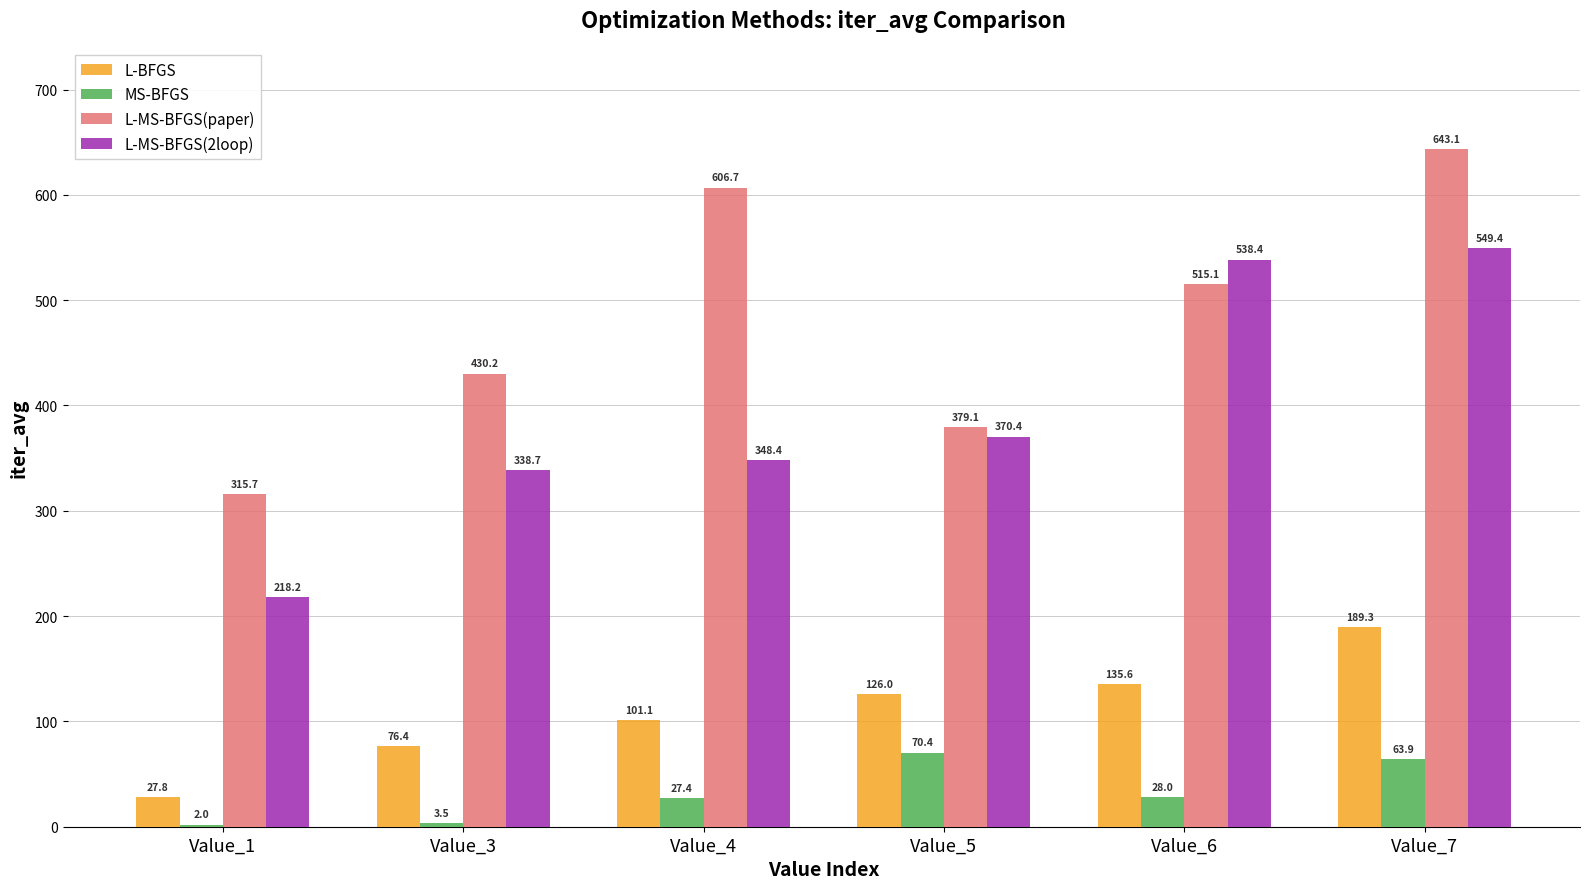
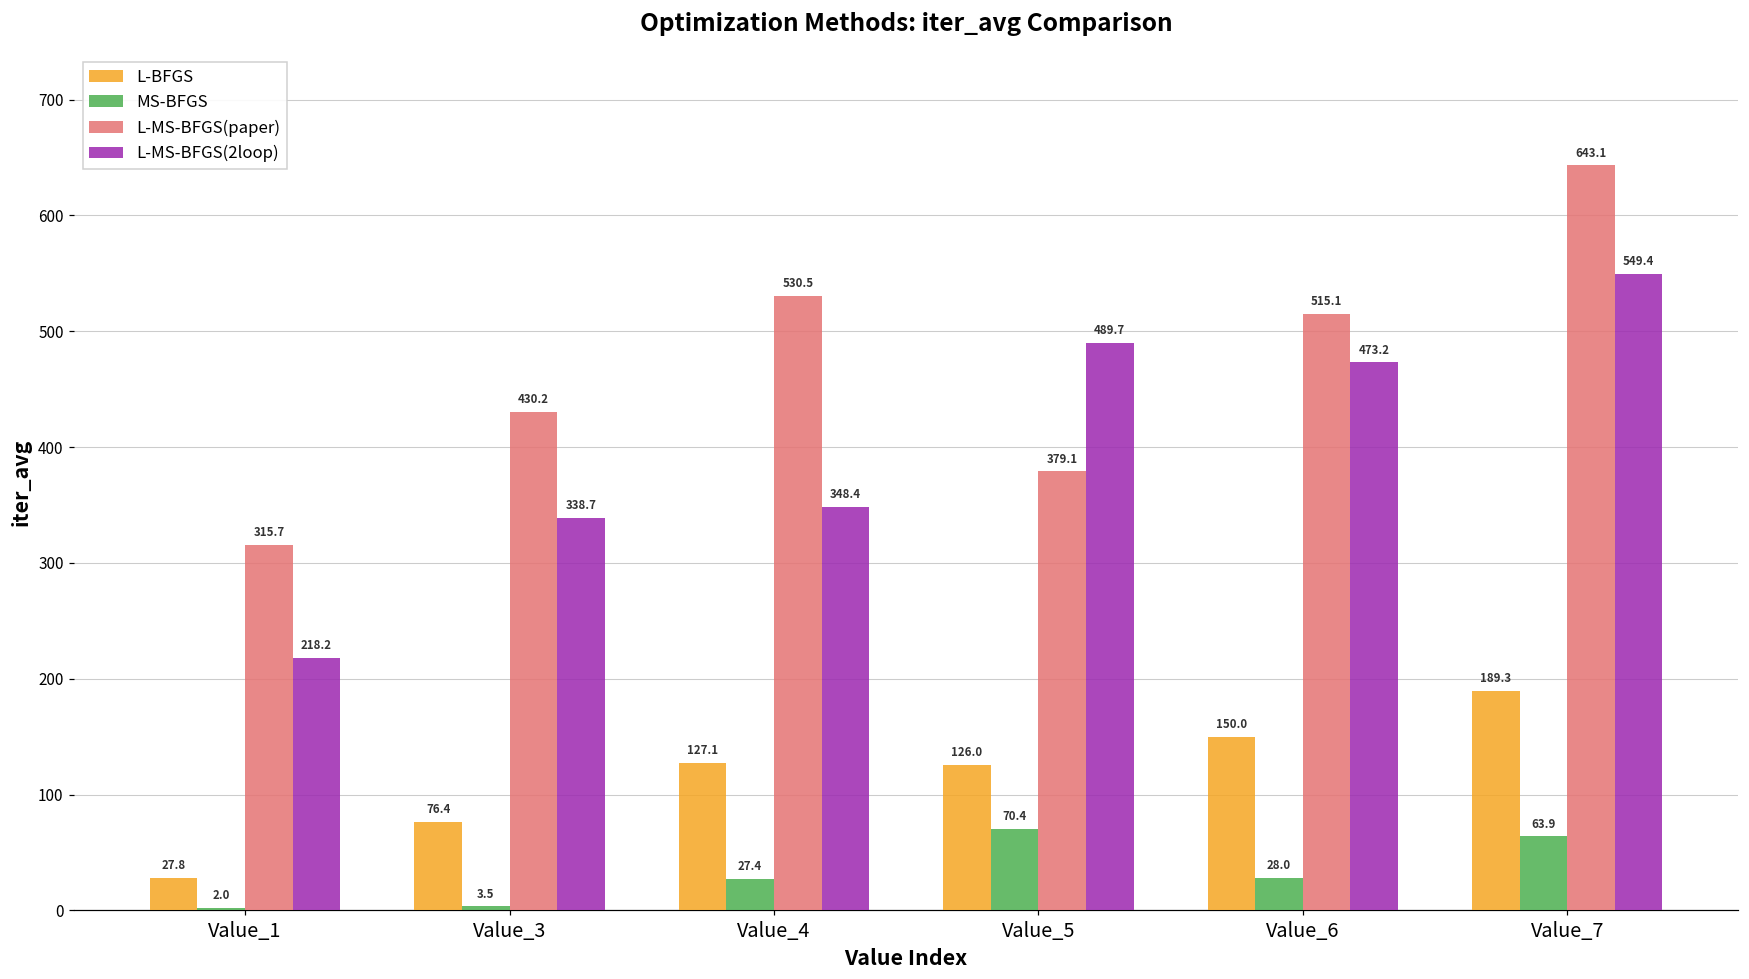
  {
    "L-BFGS": {
      "Value_1": 27.8,
      "Value_3": 76.4,
-     "Value_4": 101.1,
+     "Value_4": 127.1,
      "Value_5": 126.0,
-     "Value_6": 135.6,
+     "Value_6": 150.0,
      "Value_7": 189.3
    },
    "MS-BFGS": {
      "Value_1": 2.0,
      "Value_3": 3.5,
      "Value_4": 27.4,
      "Value_5": 70.4,
      "Value_6": 28.0,
      "Value_7": 63.9
    },
    "L-MS-BFGS(paper)": {
      "Value_1": 315.7,
      "Value_3": 430.2,
-     "Value_4": 606.7,
+     "Value_4": 530.5,
      "Value_5": 379.1,
      "Value_6": 515.1,
      "Value_7": 643.1
    },
    "L-MS-BFGS(2loop)": {
      "Value_1": 218.2,
      "Value_3": 338.7,
      "Value_4": 348.4,
-     "Value_5": 370.4,
-     "Value_6": 538.4,
+     "Value_5": 489.7,
+     "Value_6": 473.2,
      "Value_7": 549.4
    }
  }
